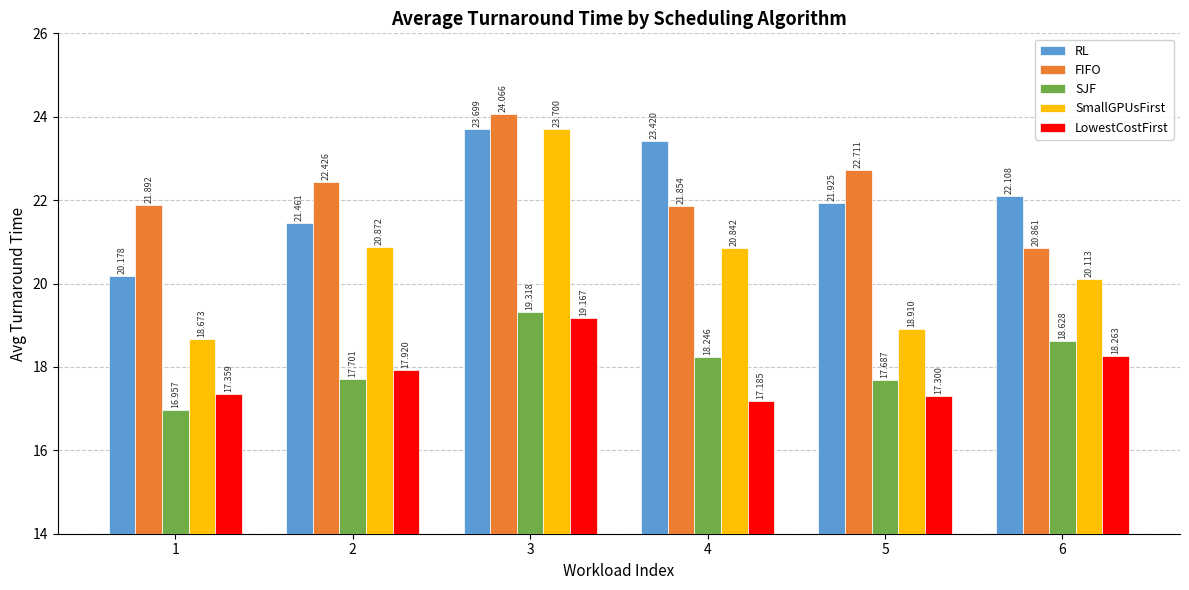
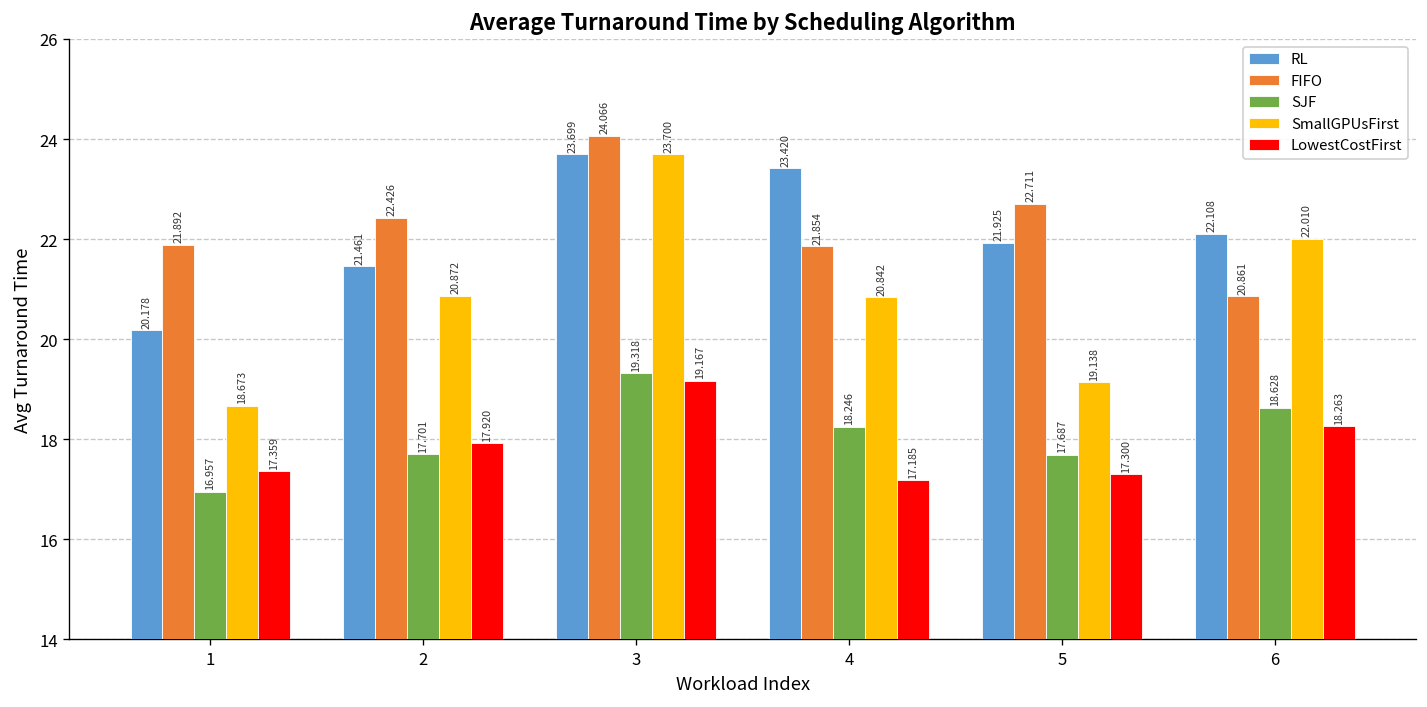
  {
    "RL": {
      "1": 20.178,
      "2": 21.461,
      "3": 23.699,
      "4": 23.420,
      "5": 21.925,
      "6": 22.108
    },
    "FIFO": {
      "1": 21.892,
      "2": 22.426,
      "3": 24.066,
      "4": 21.854,
      "5": 22.711,
      "6": 20.861
    },
    "SJF": {
      "1": 16.957,
      "2": 17.701,
      "3": 19.318,
      "4": 18.246,
      "5": 17.687,
      "6": 18.628
    },
    "SmallGPUsFirst": {
      "1": 18.673,
      "2": 20.872,
      "3": 23.700,
      "4": 20.842,
-     "5": 18.910,
-     "6": 20.113
+     "5": 19.138,
+     "6": 22.010
    },
    "LowestCostFirst": {
      "1": 17.359,
      "2": 17.920,
      "3": 19.167,
      "4": 17.185,
      "5": 17.300,
      "6": 18.263
    }
  }
